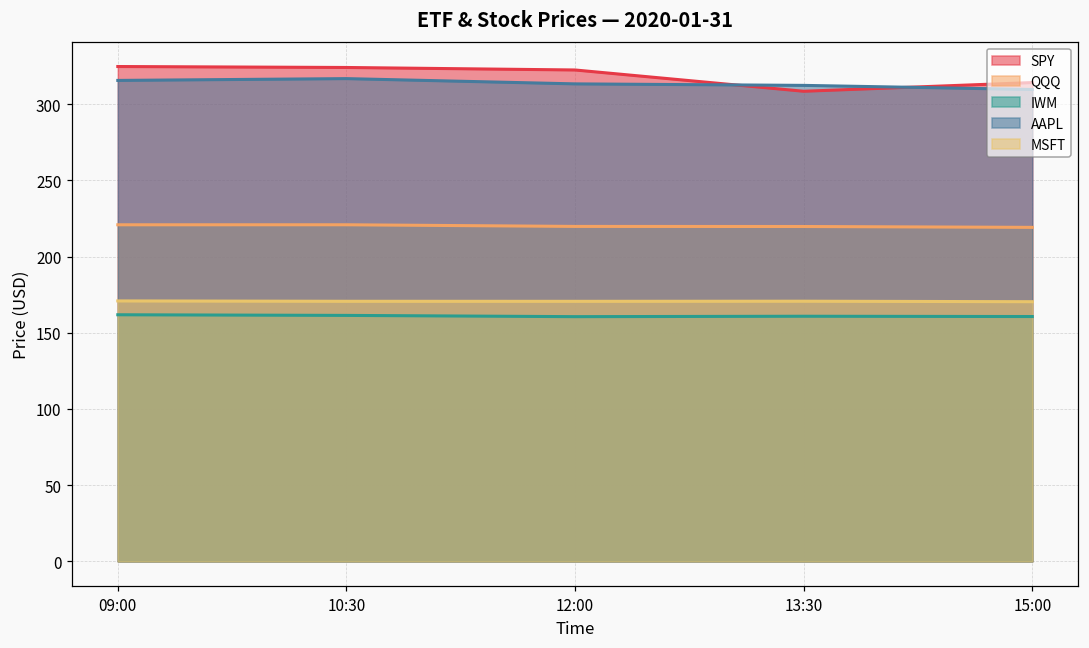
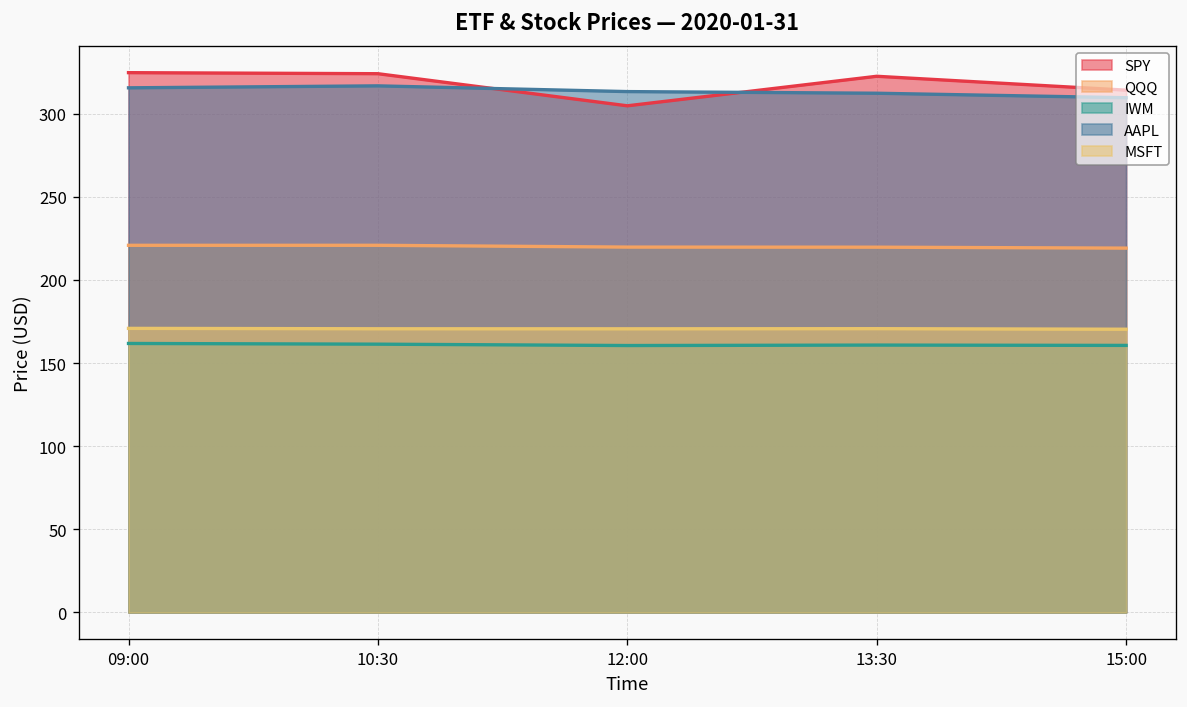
  {
    "SPY": {
      "09:00": 325,
      "10:30": 324,
-     "12:00": 322,
-     "13:30": 308
+     "12:00": 305,
+     "13:30": 323
    }
  }
